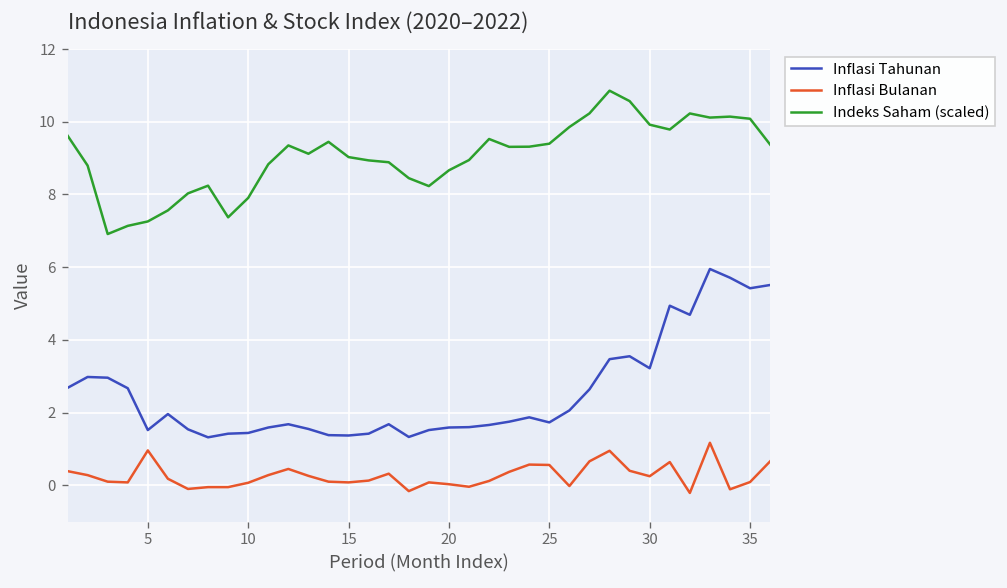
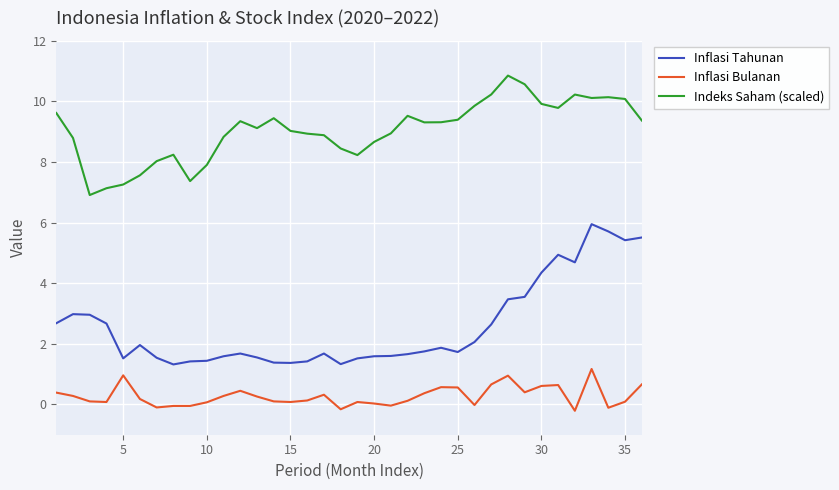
  {
    "Inflasi Tahunan": {
      "5": 1.5,
      "10": 1.4,
      "15": 1.4,
      "20": 1.6,
      "25": 1.7,
-     "30": 3.2,
+     "30": 4.4,
      "35": 5.4
    },
    "Inflasi Bulanan": {
      "5": 1.0,
      "10": 0.1,
      "15": 0.1,
      "20": 0.0,
      "25": 0.6,
-     "30": 0.3,
+     "30": 0.6,
      "35": 0.1
    },
    "Indeks Saham (scaled)": {
      "5": 7.3,
      "10": 7.9,
      "15": 9.0,
      "20": 8.7,
      "25": 9.4,
      "30": 9.9,
      "35": 10.1
    }
  }
